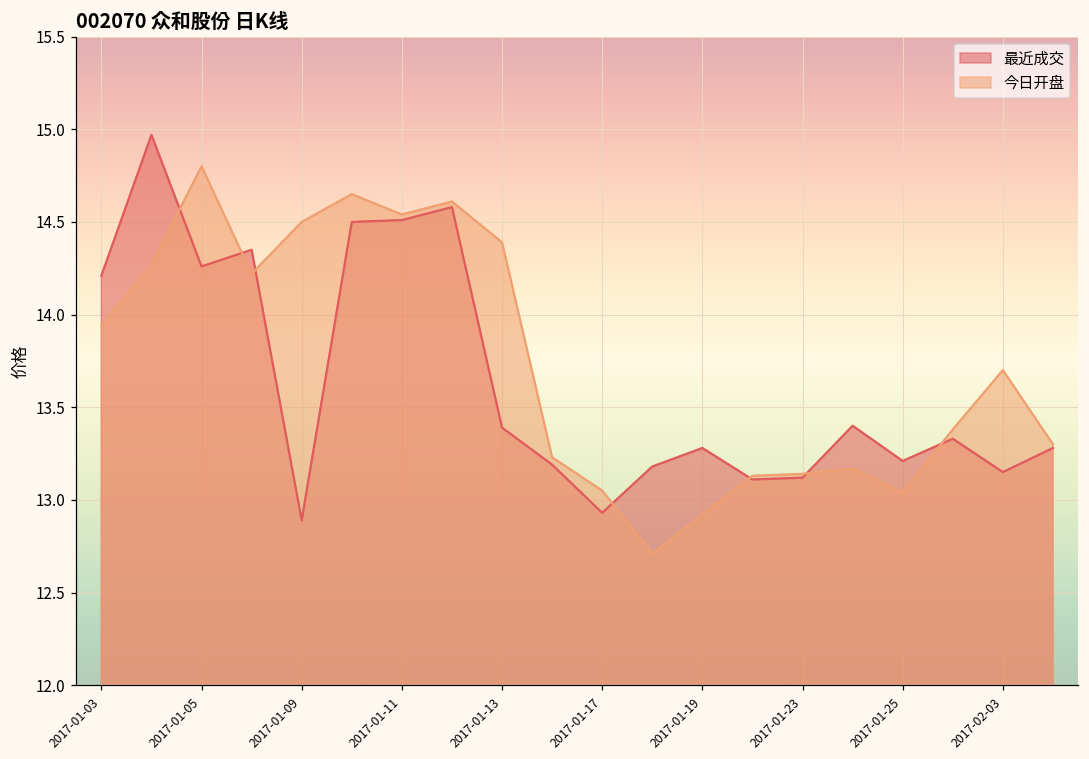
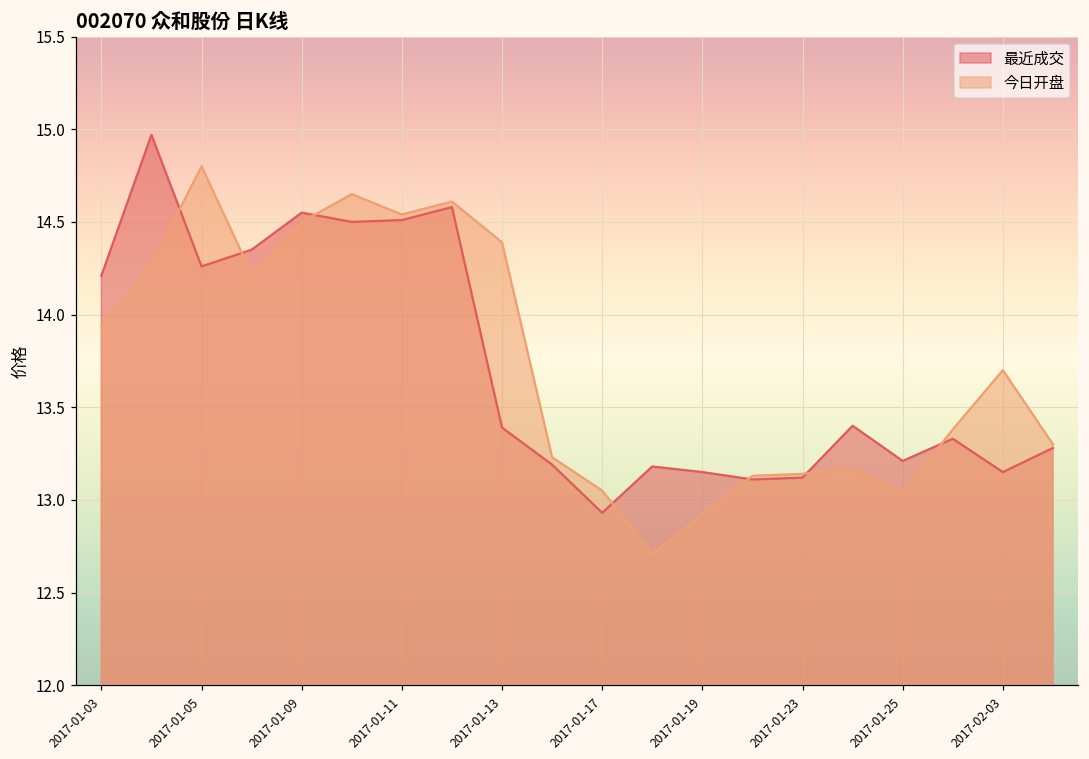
  {
    "最近成交": {
      "2017-01-03": 14.21,
      "2017-01-05": 14.26,
-     "2017-01-09": 12.89,
+     "2017-01-09": 14.55,
      "2017-01-11": 14.51,
      "2017-01-13": 13.39,
      "2017-01-17": 12.93,
-     "2017-01-19": 13.28,
+     "2017-01-19": 13.15,
      "2017-01-23": 13.12,
      "2017-01-25": 13.21,
      "2017-02-03": 13.15
    },
    "今日开盘": {
      "2017-01-03": 13.94,
      "2017-01-05": 14.80,
      "2017-01-09": 14.50,
      "2017-01-11": 14.54,
      "2017-01-13": 14.39,
      "2017-01-17": 13.05,
      "2017-01-19": 12.92,
      "2017-01-23": 13.14,
      "2017-01-25": 13.04,
      "2017-02-03": 13.70
    }
  }
